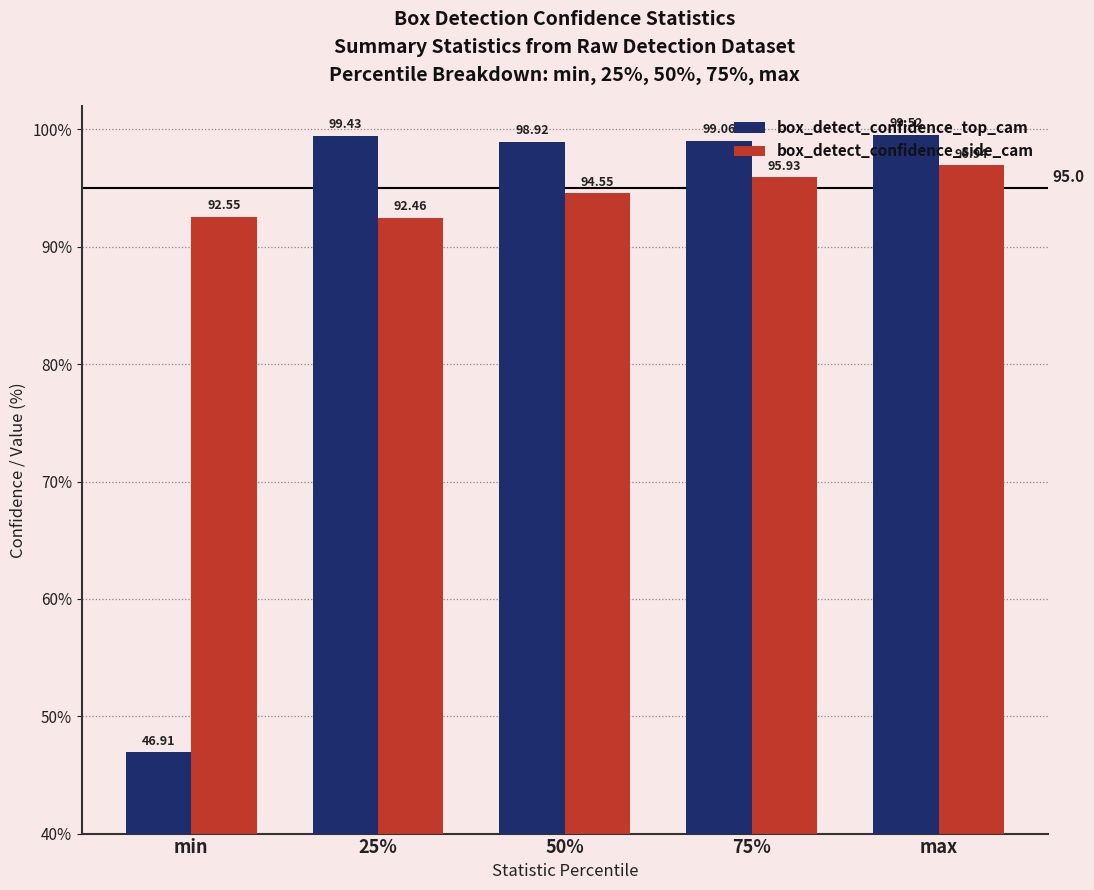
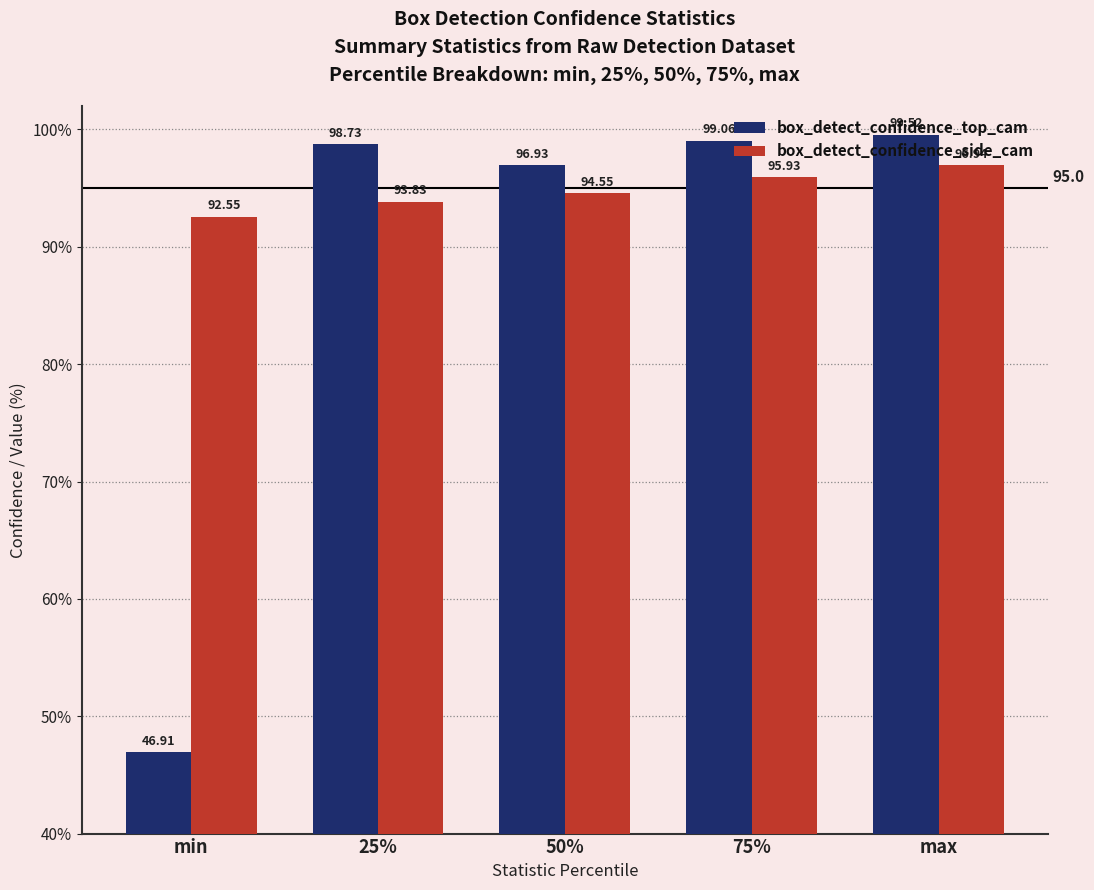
  {
    "box_detect_confidence_top_cam": {
      "min": 46.91,
-     "25%": 99.43,
-     "50%": 98.92,
+     "25%": 98.73,
+     "50%": 96.93,
      "75%": 99.06,
      "max": 99.52
    },
    "box_detect_confidence_side_cam": {
      "min": 92.55,
-     "25%": 92.46,
+     "25%": 93.83,
      "50%": 94.55,
      "75%": 95.93,
      "max": 96.94
    }
  }
